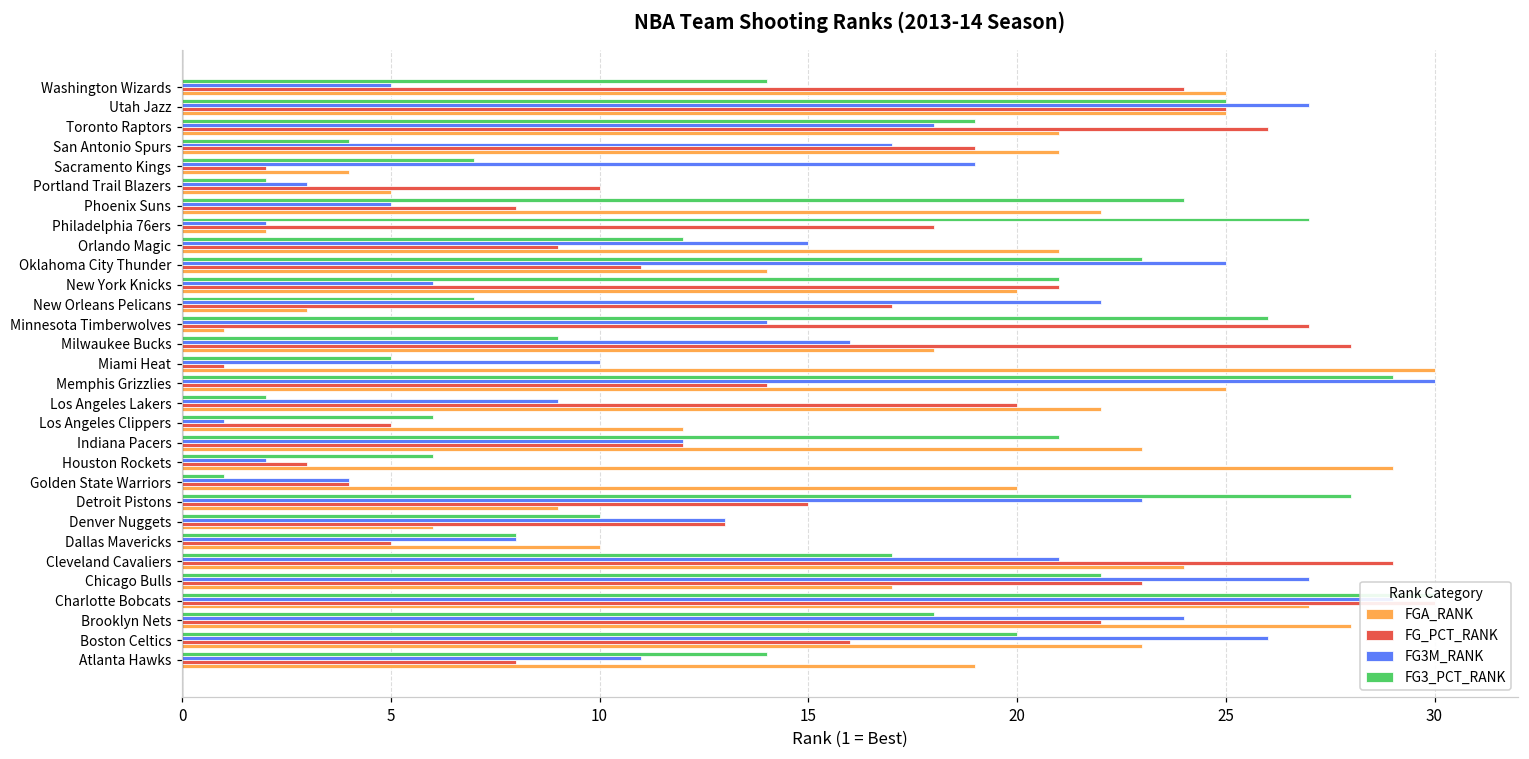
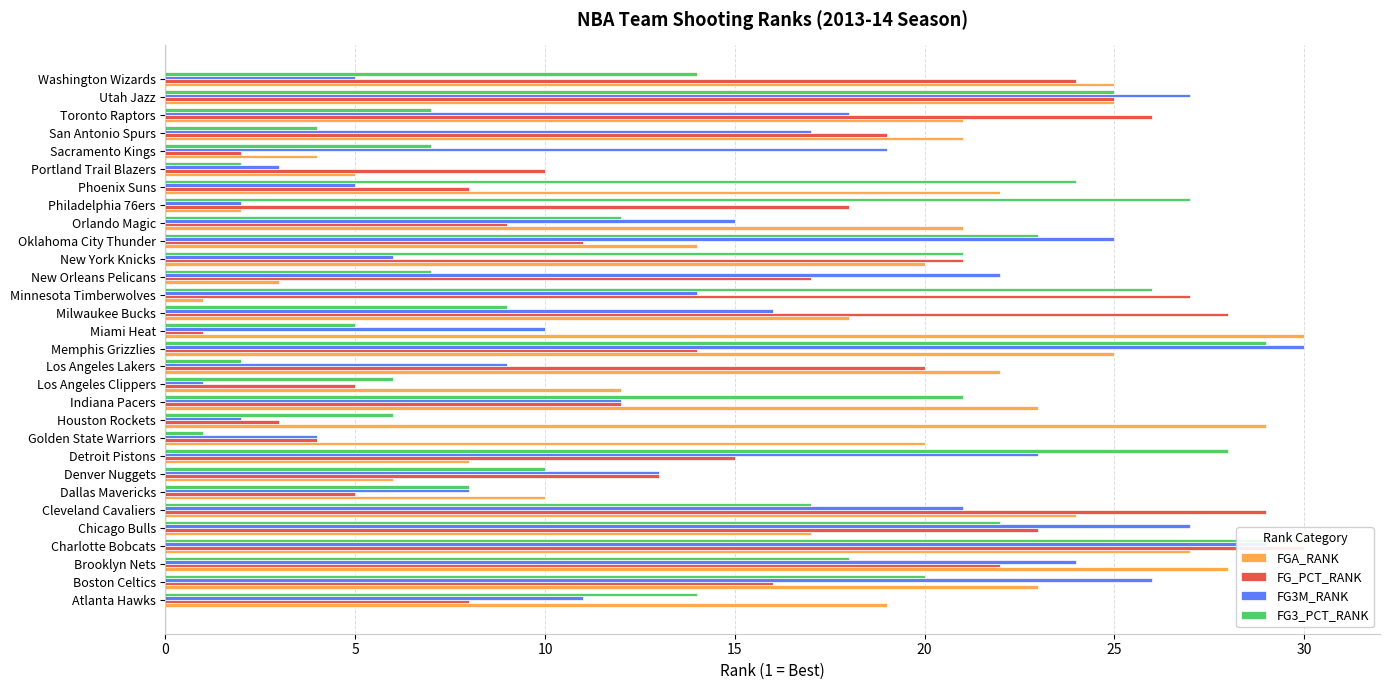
  {
    "FGA_RANK": {
      "Washington Wizards": 25,
      "Utah Jazz": 25,
      "Toronto Raptors": 21,
      "San Antonio Spurs": 21,
      "Sacramento Kings": 4,
      "Portland Trail Blazers": 5,
      "Phoenix Suns": 22,
      "Philadelphia 76ers": 2,
      "Orlando Magic": 21,
      "Oklahoma City Thunder": 14,
      "New York Knicks": 20,
      "New Orleans Pelicans": 3,
      "Minnesota Timberwolves": 1,
      "Milwaukee Bucks": 18,
      "Miami Heat": 30,
      "Memphis Grizzlies": 25,
      "Los Angeles Lakers": 22,
      "Los Angeles Clippers": 12,
      "Indiana Pacers": 23,
      "Houston Rockets": 29,
      "Golden State Warriors": 20,
-     "Detroit Pistons": 9,
+     "Detroit Pistons": 8,
      "Denver Nuggets": 6,
      "Dallas Mavericks": 10,
      "Cleveland Cavaliers": 24,
      "Chicago Bulls": 17,
      "Charlotte Bobcats": 27,
      "Brooklyn Nets": 28,
      "Boston Celtics": 23,
      "Atlanta Hawks": 19
    },
    "FG_PCT_RANK": {
      "Washington Wizards": 24,
      "Utah Jazz": 25,
      "Toronto Raptors": 26,
      "San Antonio Spurs": 19,
      "Sacramento Kings": 2,
      "Portland Trail Blazers": 10,
      "Phoenix Suns": 8,
      "Philadelphia 76ers": 18,
      "Orlando Magic": 9,
      "Oklahoma City Thunder": 11,
      "New York Knicks": 21,
      "New Orleans Pelicans": 17,
      "Minnesota Timberwolves": 27,
      "Milwaukee Bucks": 28,
      "Miami Heat": 1,
      "Memphis Grizzlies": 14,
      "Los Angeles Lakers": 20,
      "Los Angeles Clippers": 5,
      "Indiana Pacers": 12,
      "Houston Rockets": 3,
      "Golden State Warriors": 4,
      "Detroit Pistons": 15,
      "Denver Nuggets": 13,
      "Dallas Mavericks": 5,
      "Cleveland Cavaliers": 29,
      "Chicago Bulls": 23,
      "Brooklyn Nets": 22,
      "Boston Celtics": 16,
      "Atlanta Hawks": 8
    },
    "FG3M_RANK": {
      "Washington Wizards": 5,
      "Utah Jazz": 27,
      "Toronto Raptors": 18,
      "San Antonio Spurs": 17,
      "Sacramento Kings": 19,
      "Portland Trail Blazers": 3,
      "Phoenix Suns": 5,
      "Philadelphia 76ers": 2,
      "Orlando Magic": 15,
      "Oklahoma City Thunder": 25,
      "New York Knicks": 6,
      "New Orleans Pelicans": 22,
      "Minnesota Timberwolves": 14,
      "Milwaukee Bucks": 16,
      "Miami Heat": 10,
      "Memphis Grizzlies": 30,
      "Los Angeles Lakers": 9,
      "Los Angeles Clippers": 1,
      "Indiana Pacers": 12,
      "Houston Rockets": 2,
      "Golden State Warriors": 4,
      "Detroit Pistons": 23,
      "Denver Nuggets": 13,
      "Dallas Mavericks": 8,
      "Cleveland Cavaliers": 21,
      "Chicago Bulls": 27,
      "Brooklyn Nets": 24,
      "Boston Celtics": 26,
      "Atlanta Hawks": 11
    },
    "FG3_PCT_RANK": {
      "Washington Wizards": 14,
      "Utah Jazz": 25,
-     "Toronto Raptors": 19,
+     "Toronto Raptors": 7,
      "San Antonio Spurs": 4,
      "Sacramento Kings": 7,
      "Portland Trail Blazers": 2,
      "Phoenix Suns": 24,
      "Philadelphia 76ers": 27,
      "Orlando Magic": 12,
      "Oklahoma City Thunder": 23,
      "New York Knicks": 21,
      "New Orleans Pelicans": 7,
      "Minnesota Timberwolves": 26,
      "Milwaukee Bucks": 9,
      "Miami Heat": 5,
      "Memphis Grizzlies": 29,
      "Los Angeles Lakers": 2,
      "Los Angeles Clippers": 6,
      "Indiana Pacers": 21,
      "Houston Rockets": 6,
      "Golden State Warriors": 1,
      "Detroit Pistons": 28,
      "Denver Nuggets": 10,
      "Dallas Mavericks": 8,
      "Cleveland Cavaliers": 17,
      "Chicago Bulls": 22,
      "Brooklyn Nets": 18,
      "Boston Celtics": 20,
      "Atlanta Hawks": 14
    }
  }
